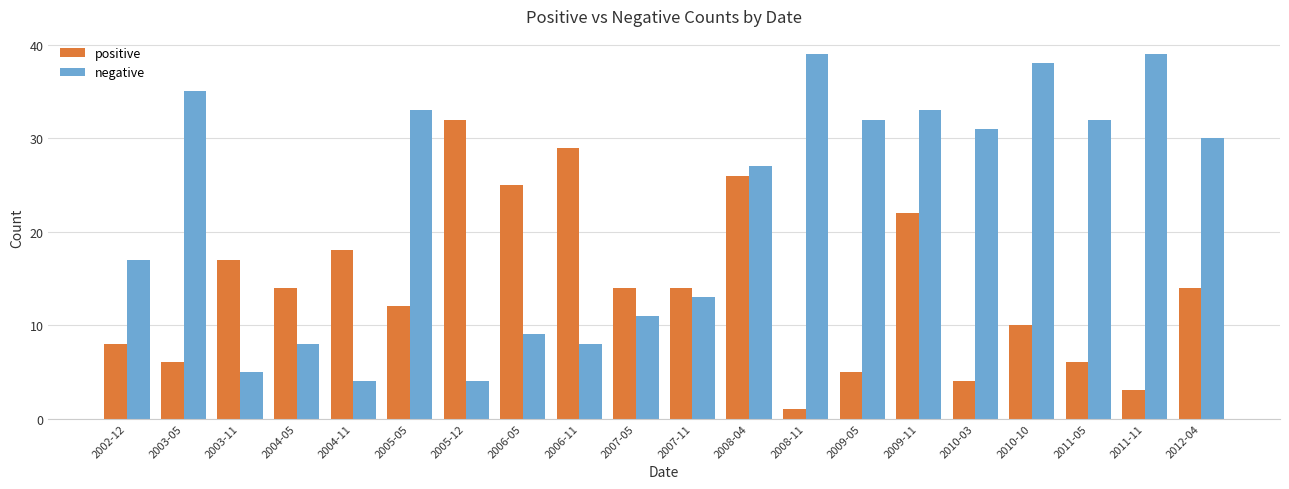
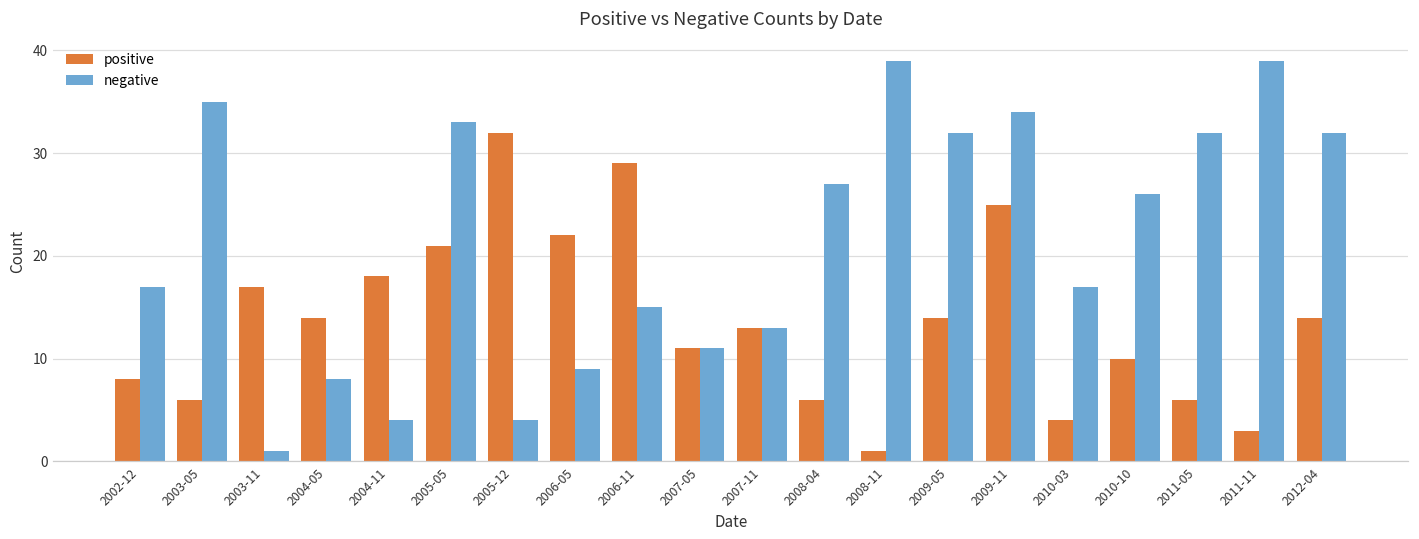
  {
    "positive": {
      "2002-12": 8,
      "2003-05": 6,
      "2003-11": 17,
      "2004-05": 14,
      "2004-11": 18,
-     "2005-05": 12,
+     "2005-05": 21,
      "2005-12": 32,
-     "2006-05": 25,
+     "2006-05": 22,
      "2006-11": 29,
-     "2007-05": 14,
-     "2007-11": 14,
-     "2008-04": 26,
+     "2007-05": 11,
+     "2007-11": 13,
+     "2008-04": 6,
      "2008-11": 1,
-     "2009-05": 5,
-     "2009-11": 22,
+     "2009-05": 14,
+     "2009-11": 25,
      "2010-03": 4,
      "2010-10": 10,
      "2011-05": 6,
      "2011-11": 3,
      "2012-04": 14
    },
    "negative": {
      "2002-12": 17,
      "2003-05": 35,
-     "2003-11": 5,
+     "2003-11": 1,
      "2004-05": 8,
      "2004-11": 4,
      "2005-05": 33,
      "2005-12": 4,
      "2006-05": 9,
-     "2006-11": 8,
+     "2006-11": 15,
      "2007-05": 11,
      "2007-11": 13,
      "2008-04": 27,
      "2008-11": 39,
      "2009-05": 32,
-     "2009-11": 33,
-     "2010-03": 31,
-     "2010-10": 38,
+     "2009-11": 34,
+     "2010-03": 17,
+     "2010-10": 26,
      "2011-05": 32,
      "2011-11": 39,
-     "2012-04": 30
+     "2012-04": 32
    }
  }
